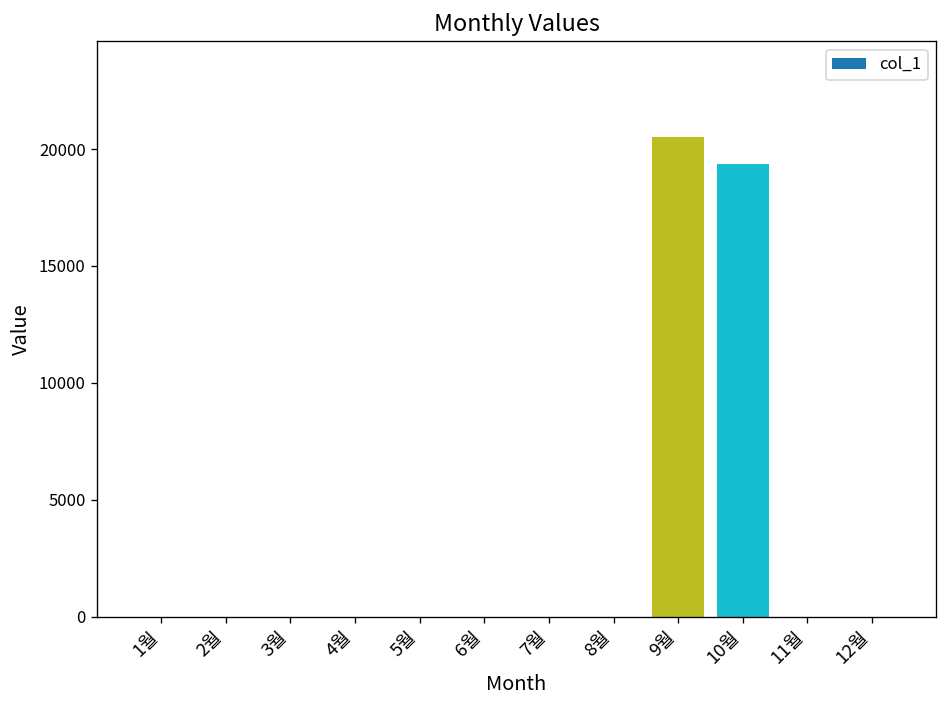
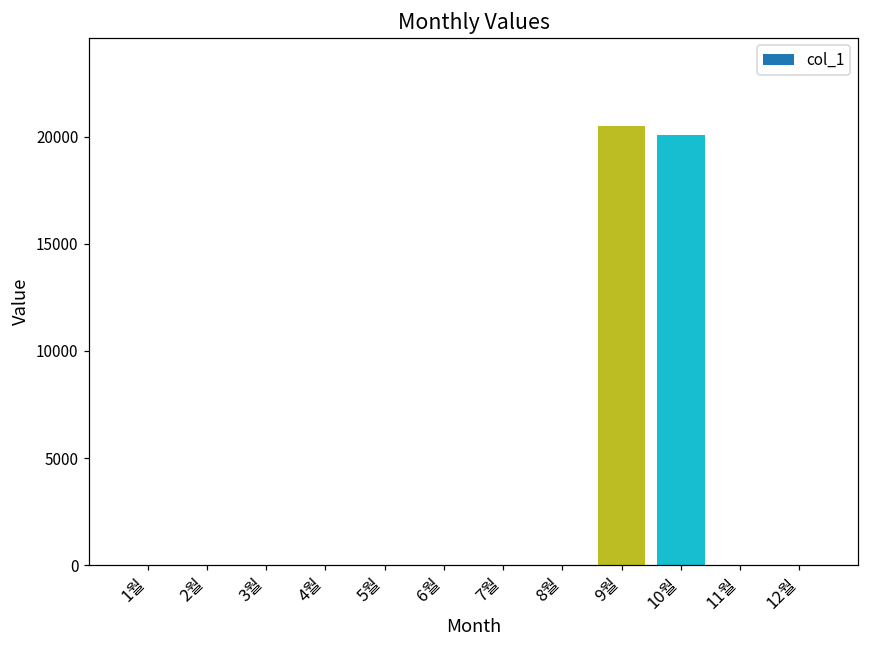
  {
    "1월": 0,
    "2월": 0,
    "3월": 0,
    "4월": 0,
    "5월": 0,
    "6월": 0,
    "7월": 0,
    "8월": 0,
    "9월": 20500,
-   "10월": 19300,
+   "10월": 20100,
    "11월": 0,
    "12월": 0
  }
